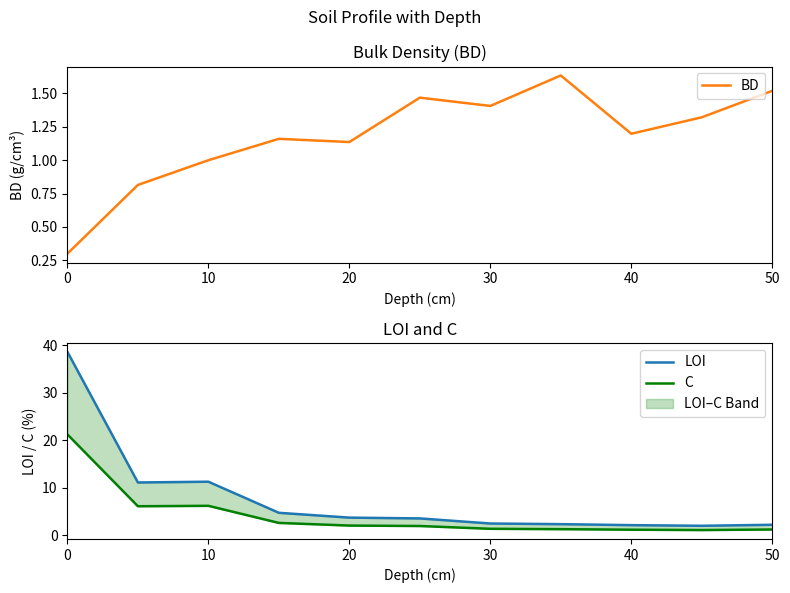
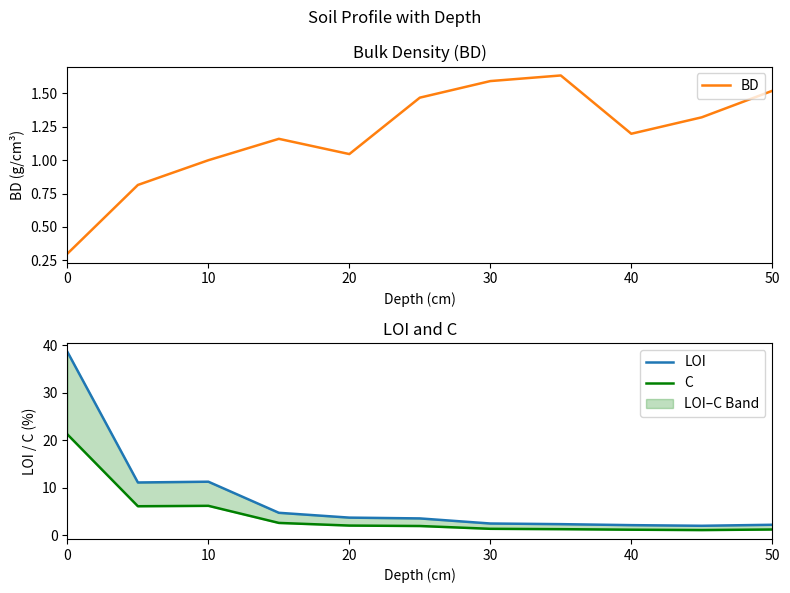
  {
    "Bulk Density (BD)": {
      "0": 0.30,
      "10": 1.00,
-     "20": 1.14,
-     "30": 1.41,
+     "20": 1.05,
+     "30": 1.59,
      "40": 1.20,
      "50": 1.52
    }
  }
